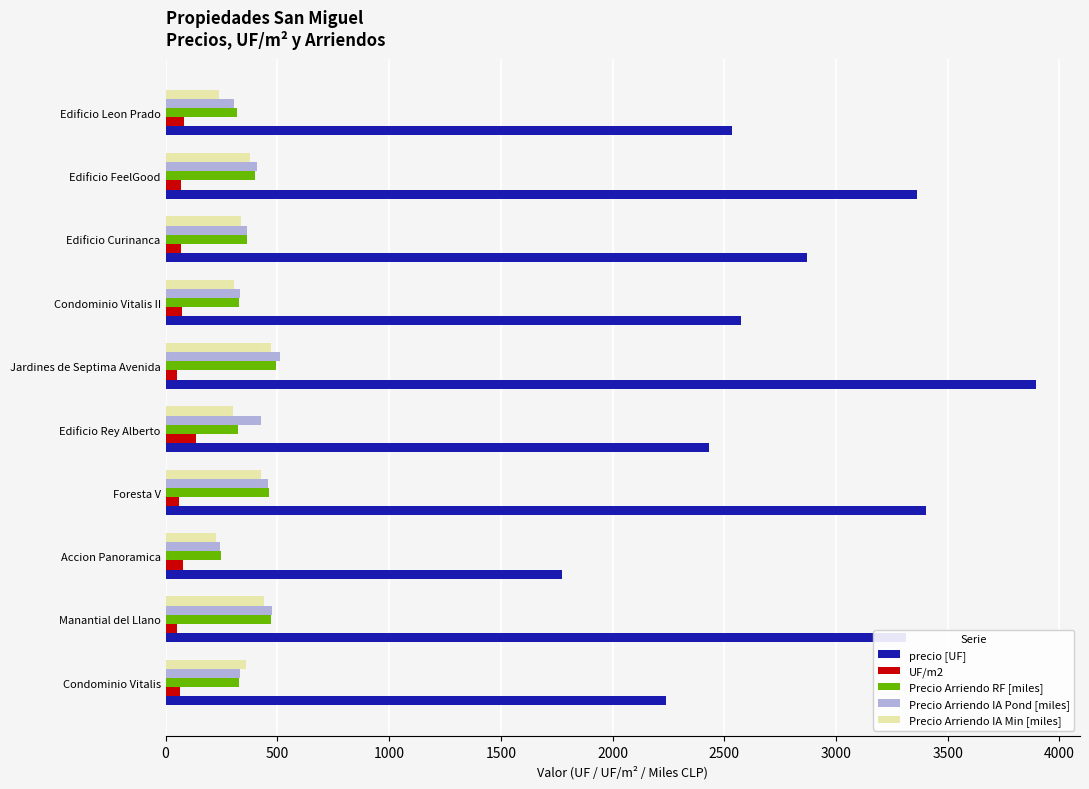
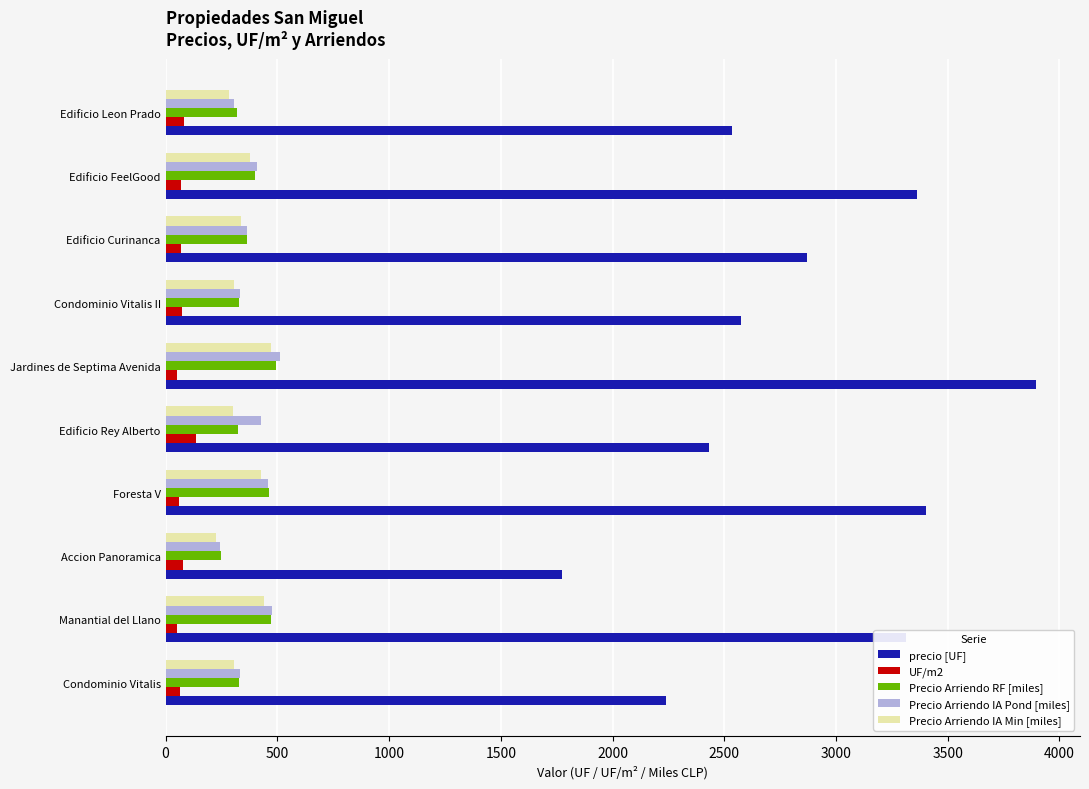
  {
    "precio [UF]": {
      "Edificio Leon Prado": 2530,
      "Edificio FeelGood": 3360,
      "Edificio Curinanca": 2870,
      "Condominio Vitalis II": 2570,
      "Jardines de Septima Avenida": 3900,
      "Edificio Rey Alberto": 2430,
      "Foresta V": 3400,
      "Accion Panoramica": 1770,
      "Condominio Vitalis": 2240
    },
    "UF/m2": {
      "Edificio Leon Prado": 80,
      "Edificio FeelGood": 70,
      "Edificio Curinanca": 70,
      "Condominio Vitalis II": 70,
      "Jardines de Septima Avenida": 50,
      "Edificio Rey Alberto": 140,
      "Foresta V": 60,
      "Accion Panoramica": 80,
      "Manantial del Llano": 50,
      "Condominio Vitalis": 60
    },
    "Precio Arriendo RF [miles]": {
      "Edificio Leon Prado": 320,
      "Edificio FeelGood": 400,
      "Edificio Curinanca": 370,
      "Condominio Vitalis II": 330,
      "Jardines de Septima Avenida": 490,
      "Edificio Rey Alberto": 320,
      "Foresta V": 460,
      "Accion Panoramica": 250,
      "Manantial del Llano": 470,
      "Condominio Vitalis": 330
    },
    "Precio Arriendo IA Pond [miles]": {
      "Edificio Leon Prado": 310,
      "Edificio FeelGood": 410,
      "Edificio Curinanca": 360,
      "Condominio Vitalis II": 330,
      "Jardines de Septima Avenida": 510,
      "Edificio Rey Alberto": 430,
      "Foresta V": 460,
      "Accion Panoramica": 240,
      "Manantial del Llano": 480,
      "Condominio Vitalis": 330
    },
    "Precio Arriendo IA Min [miles]": {
-     "Edificio Leon Prado": 240,
+     "Edificio Leon Prado": 280,
      "Edificio FeelGood": 380,
      "Edificio Curinanca": 340,
      "Condominio Vitalis II": 310,
      "Jardines de Septima Avenida": 470,
      "Edificio Rey Alberto": 300,
      "Foresta V": 430,
      "Accion Panoramica": 220,
      "Manantial del Llano": 440,
-     "Condominio Vitalis": 360
+     "Condominio Vitalis": 310
    }
  }
